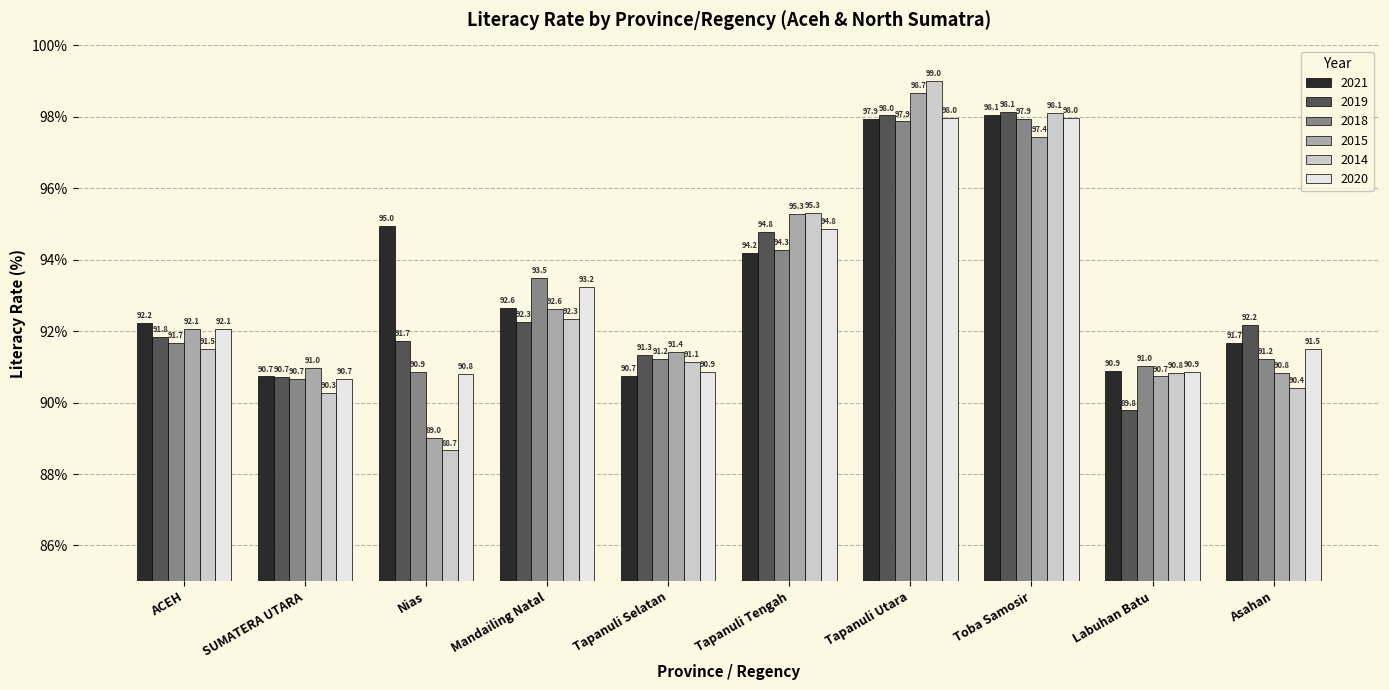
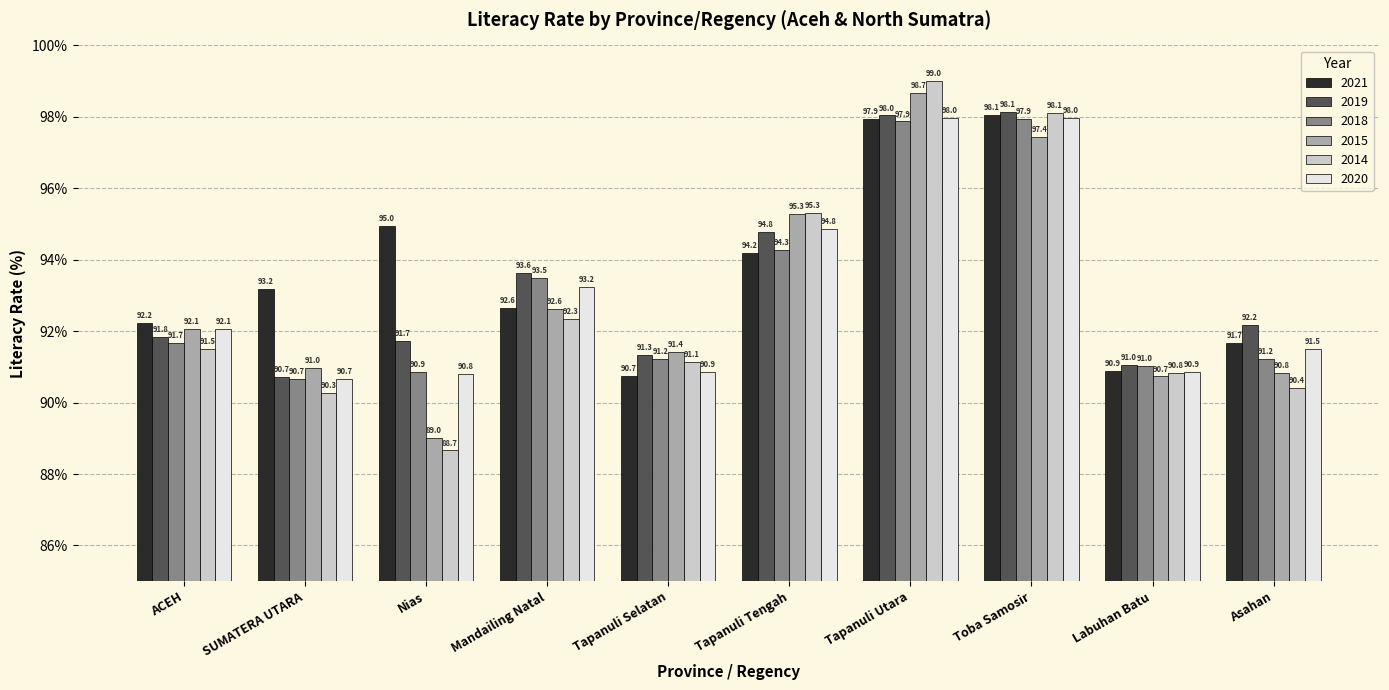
  {
    "2021": {
      "ACEH": 92.2,
-     "SUMATERA UTARA": 90.7,
+     "SUMATERA UTARA": 93.2,
      "Nias": 95.0,
      "Mandailing Natal": 92.6,
      "Tapanuli Selatan": 90.7,
      "Tapanuli Tengah": 94.2,
      "Tapanuli Utara": 97.9,
      "Toba Samosir": 98.1,
      "Labuhan Batu": 90.9,
      "Asahan": 91.7
    },
    "2019": {
      "ACEH": 91.8,
      "SUMATERA UTARA": 90.7,
      "Nias": 91.7,
-     "Mandailing Natal": 92.3,
+     "Mandailing Natal": 93.6,
      "Tapanuli Selatan": 91.3,
      "Tapanuli Tengah": 94.8,
      "Tapanuli Utara": 98.0,
      "Toba Samosir": 98.1,
-     "Labuhan Batu": 89.8,
+     "Labuhan Batu": 91.0,
      "Asahan": 92.2
    }
  }
